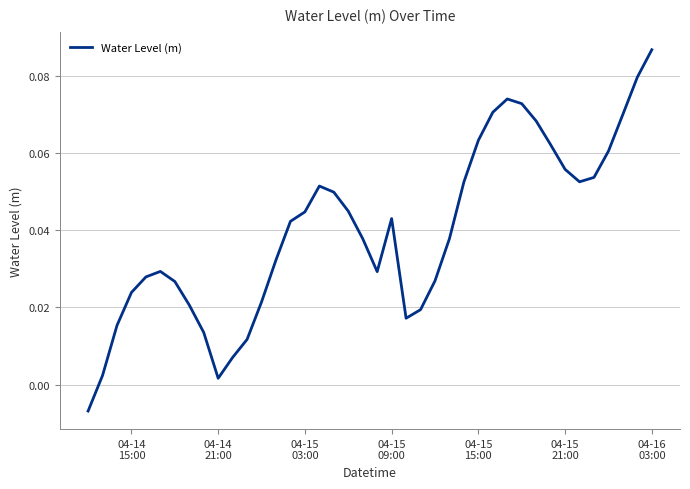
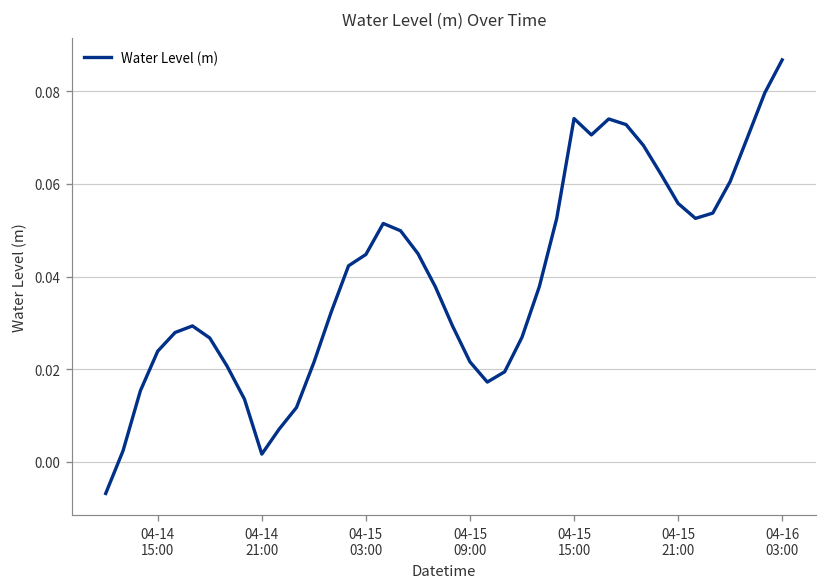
  {
    "04-14 15:00": 0.024,
    "04-14 21:00": 0.002,
    "04-15 03:00": 0.045,
-   "04-15 09:00": 0.043,
-   "04-15 15:00": 0.063,
+   "04-15 09:00": 0.022,
+   "04-15 15:00": 0.074,
    "04-15 21:00": 0.056,
    "04-16 03:00": 0.087
  }
